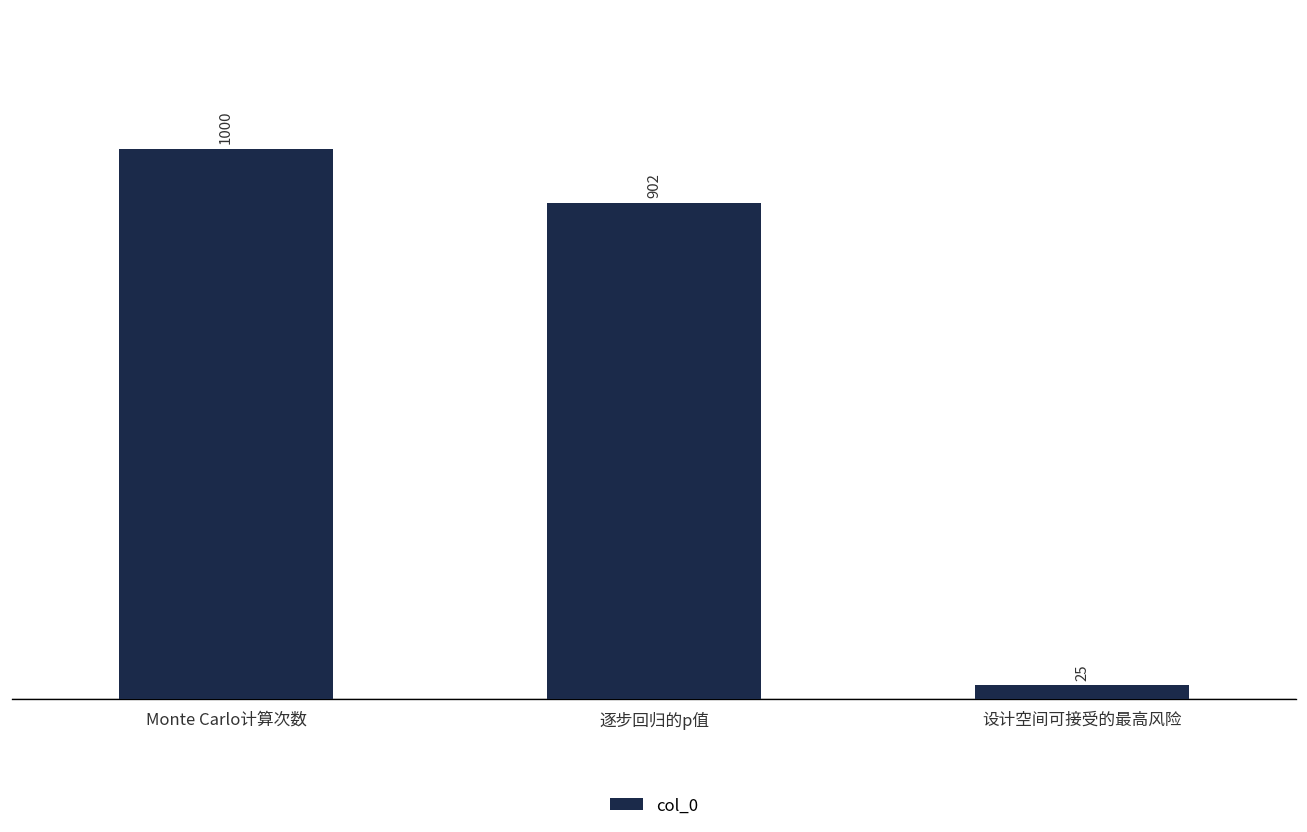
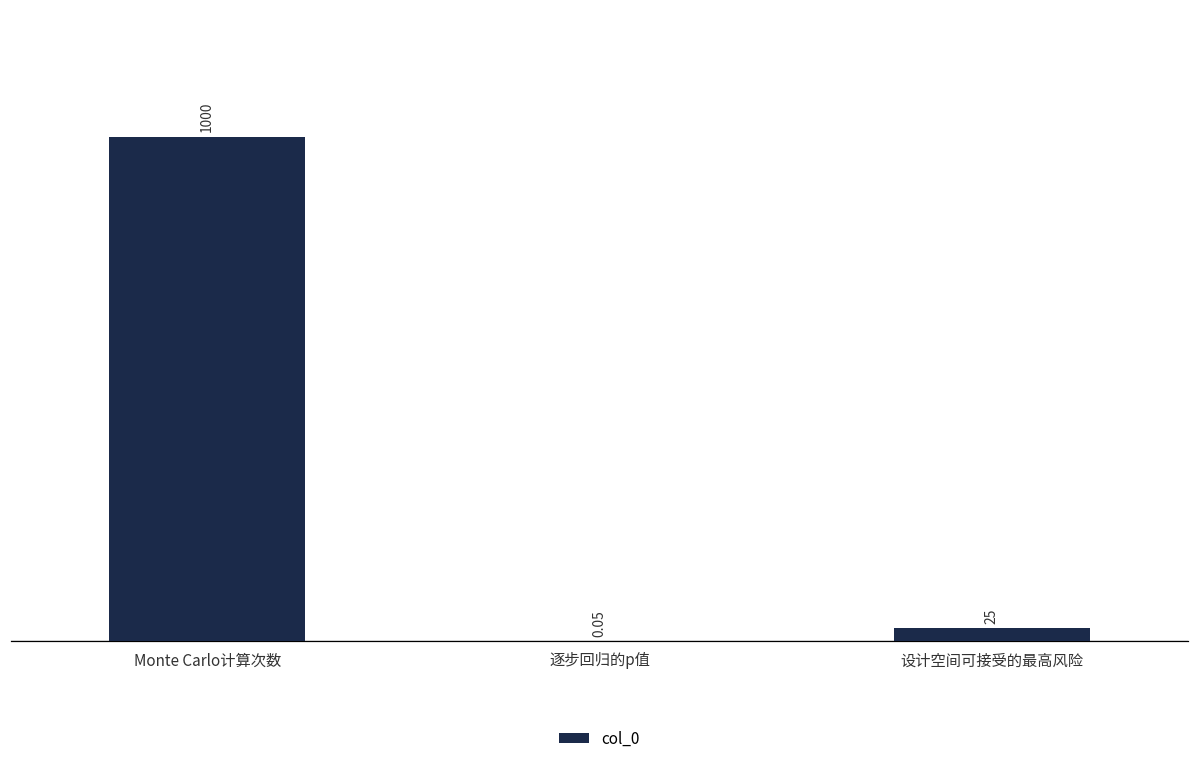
  {
    "Monte Carlo计算次数": 1000,
-   "逐步回归的p值": 902,
+   "逐步回归的p值": 0.05,
    "设计空间可接受的最高风险": 25
  }
